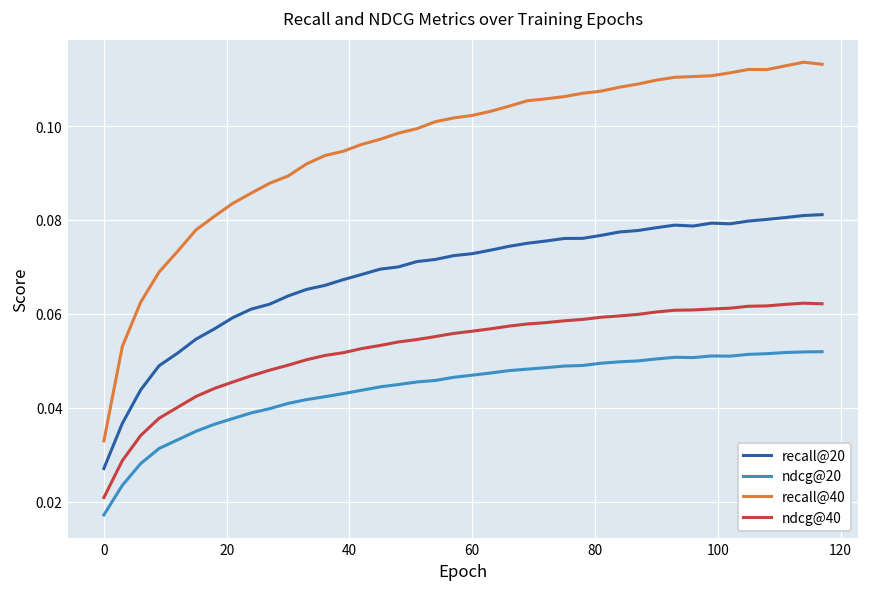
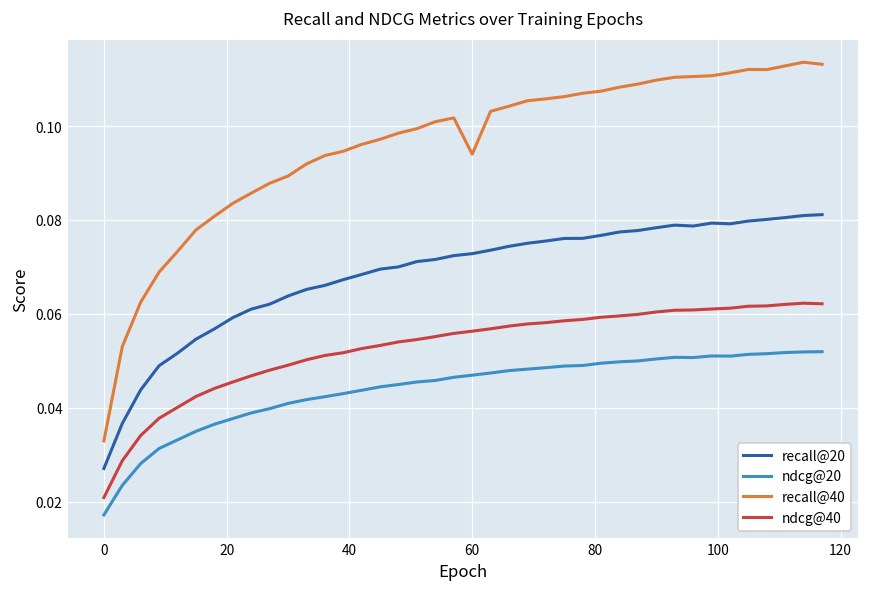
  {
    "recall@40": {
      "0": 0.033,
-     "60": 0.102
+     "60": 0.094
    },
    "ndcg@40": {
      "0": 0.021,
      "60": 0.056
    }
  }
